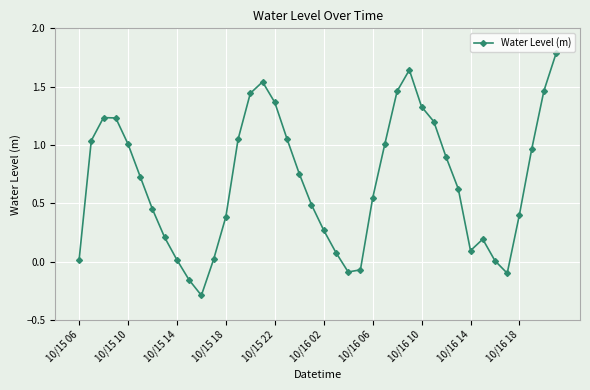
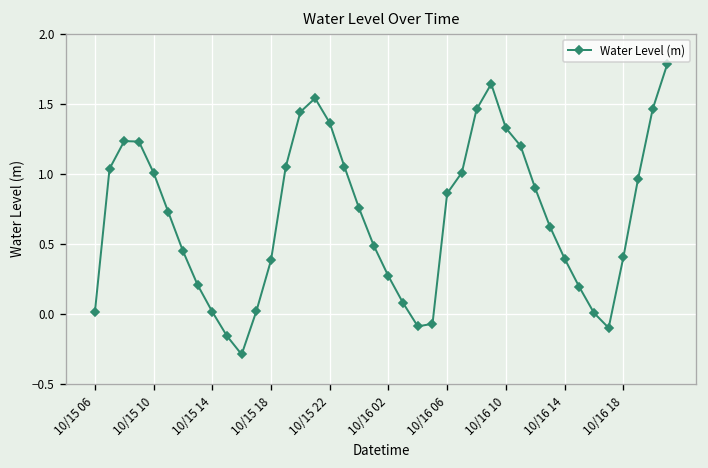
  {
    "10/15 06": 0.01,
    "10/15 10": 1.01,
    "10/15 14": 0.01,
    "10/15 18": 0.38,
    "10/15 22": 1.36,
    "10/16 02": 0.27,
-   "10/16 06": 0.54,
+   "10/16 06": 0.86,
    "10/16 10": 1.33,
-   "10/16 14": 0.09,
+   "10/16 14": 0.39,
    "10/16 18": 0.40
  }
